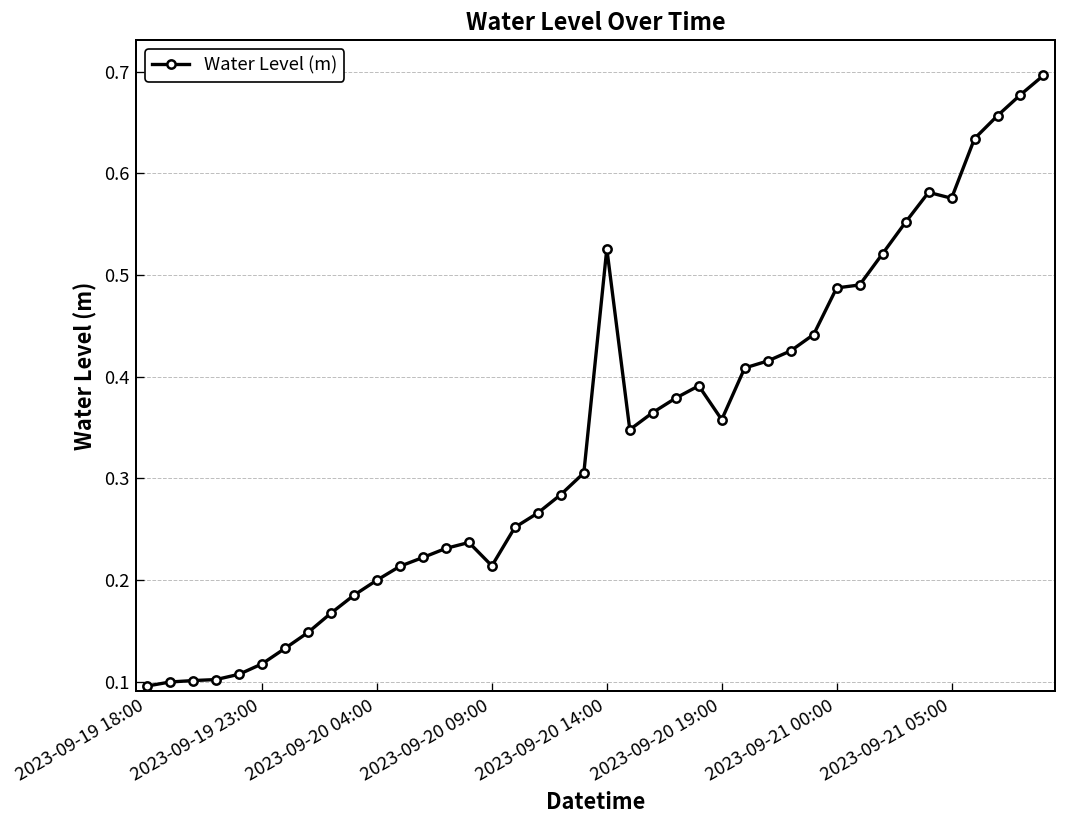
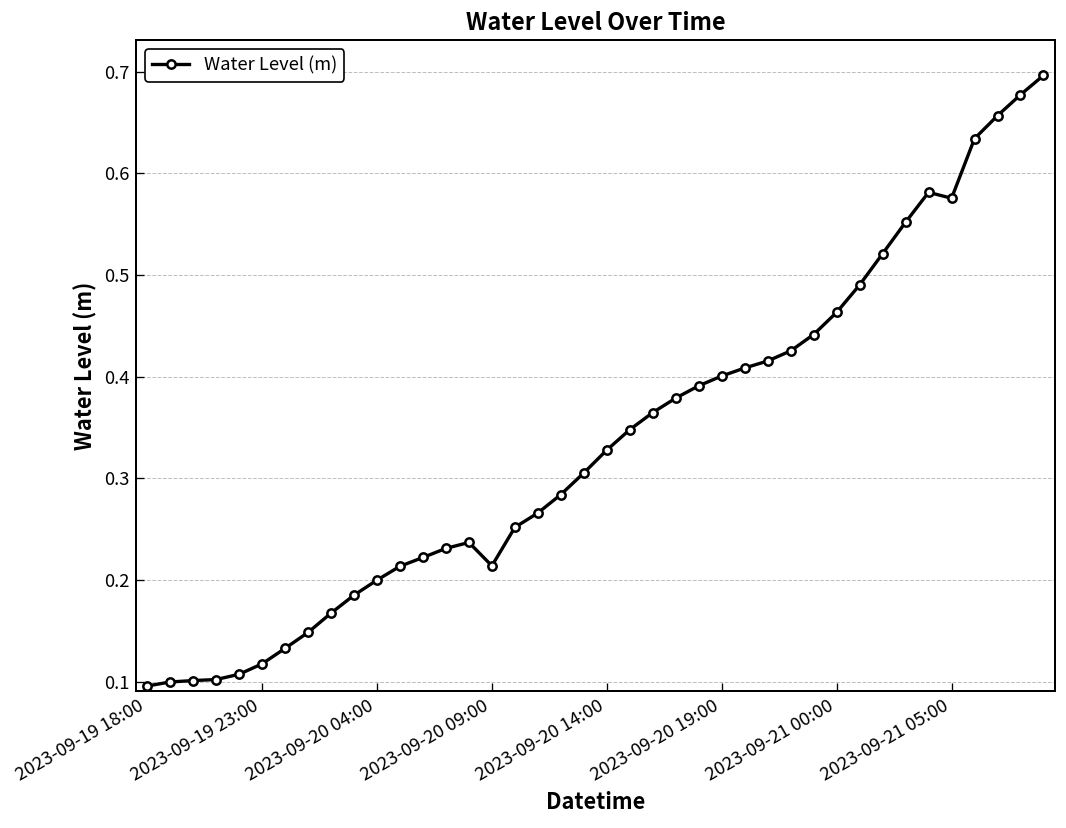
  {
    "2023-09-19 18:00": 0.10,
    "2023-09-19 23:00": 0.12,
    "2023-09-20 04:00": 0.20,
    "2023-09-20 09:00": 0.21,
-   "2023-09-20 14:00": 0.53,
-   "2023-09-20 19:00": 0.36,
-   "2023-09-21 00:00": 0.49,
+   "2023-09-20 14:00": 0.33,
+   "2023-09-20 19:00": 0.40,
+   "2023-09-21 00:00": 0.46,
    "2023-09-21 05:00": 0.58
  }
